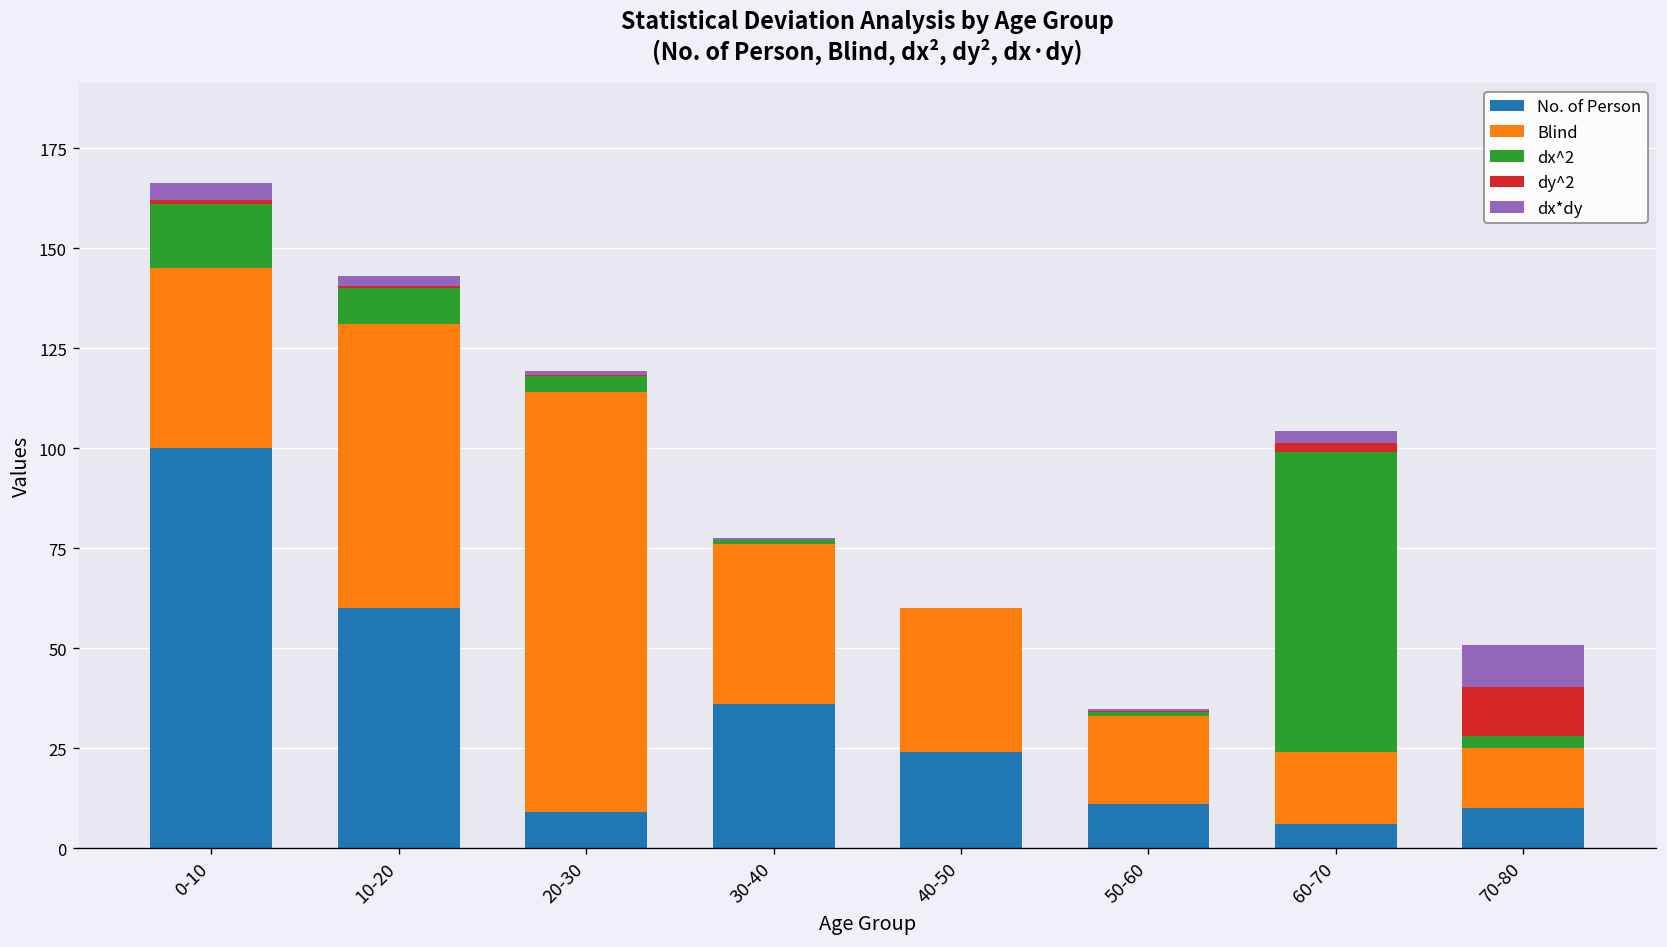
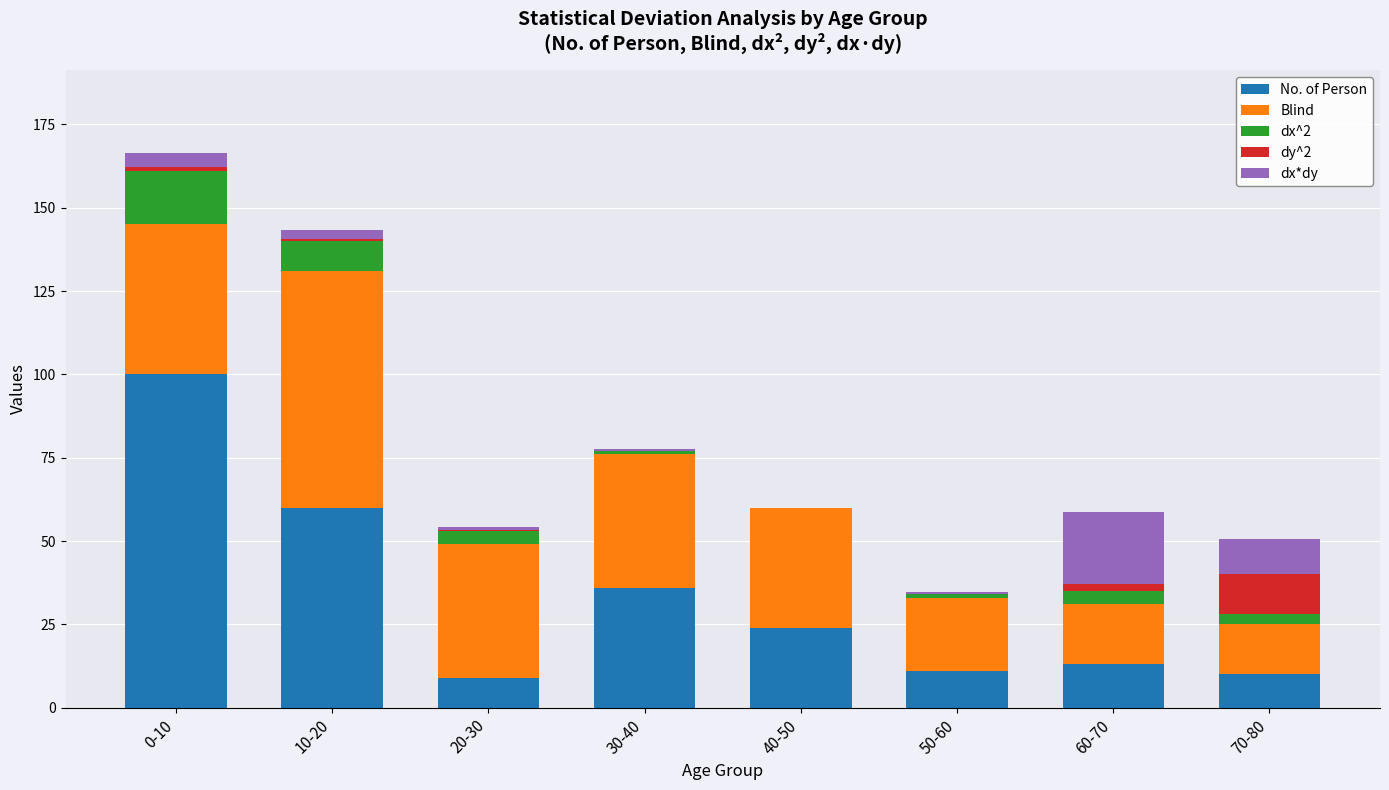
  {
    "No. of Person": {
      "0-10": 100,
      "10-20": 60,
      "20-30": 9,
      "30-40": 36,
      "40-50": 24,
      "50-60": 11,
-     "60-70": 6,
+     "60-70": 13,
      "70-80": 10
    },
    "Blind": {
      "0-10": 45,
      "10-20": 71,
-     "20-30": 105,
+     "20-30": 40,
      "30-40": 40,
      "40-50": 36,
      "50-60": 22,
      "60-70": 18,
      "70-80": 15
    },
    "dx^2": {
      "0-10": 16,
      "10-20": 9,
      "20-30": 4,
      "30-40": 1,
      "40-50": 0,
      "50-60": 1,
-     "60-70": 75,
+     "60-70": 4,
      "70-80": 3
    },
    "dy^2": {
      "0-10": 1,
      "40-50": 0,
      "60-70": 2,
      "70-80": 12
    },
    "dx*dy": {
      "0-10": 4,
      "10-20": 3,
      "20-30": 1,
      "40-50": 0,
-     "60-70": 3,
+     "60-70": 21,
      "70-80": 11
    }
  }
